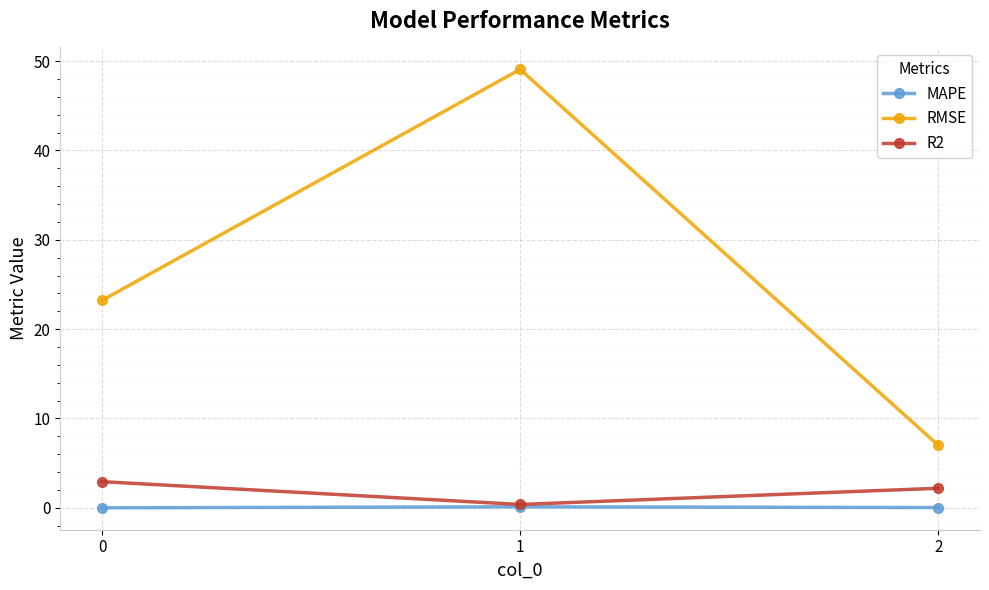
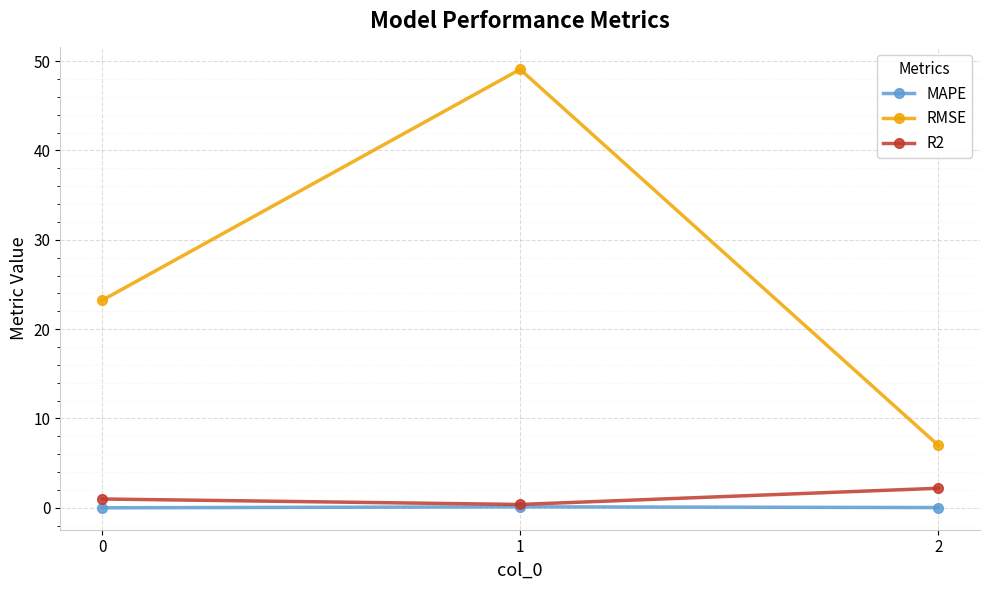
  {
    "MAPE": {
      "0": 0,
      "2": 0
    },
    "RMSE": {
      "0": 23,
      "1": 49,
      "2": 7
    },
    "R2": {
-     "0": 3,
+     "0": 1,
      "2": 2
    }
  }
